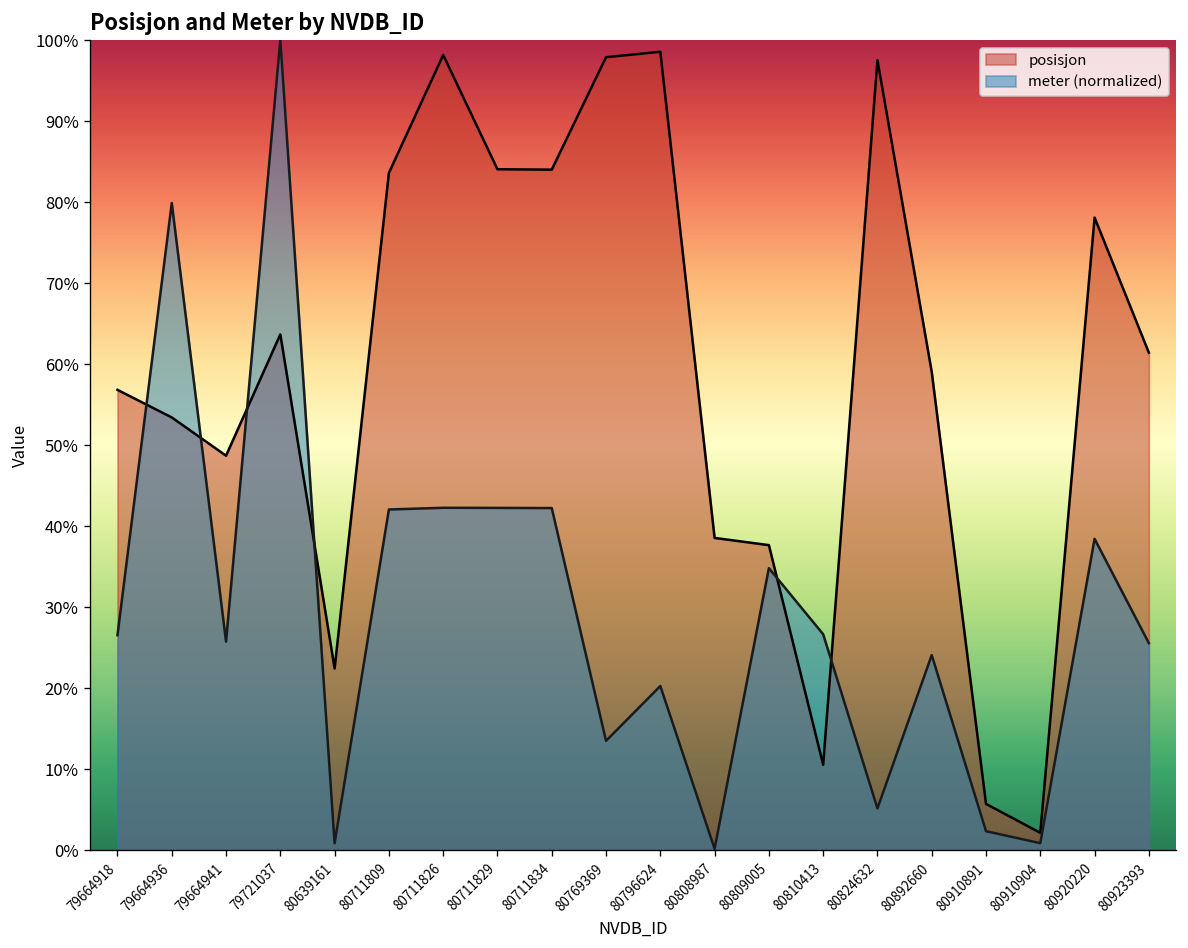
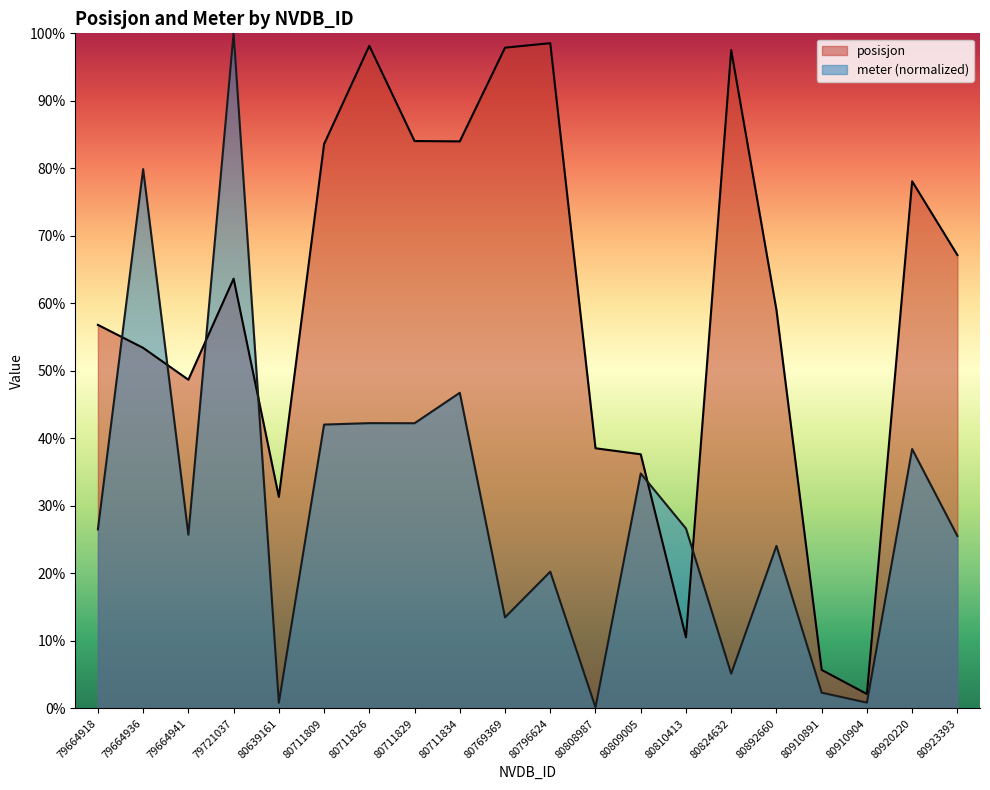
  {
    "posisjon": {
      "79664918": "57%",
      "79664936": "53%",
      "79664941": "49%",
      "79721037": "64%",
-     "80639161": "22%",
+     "80639161": "31%",
      "80711809": "84%",
      "80711826": "98%",
      "80711829": "84%",
      "80711834": "84%",
      "80769369": "98%",
      "80796624": "99%",
      "80808987": "39%",
      "80809005": "38%",
      "80810413": "11%",
      "80824632": "98%",
      "80892660": "59%",
      "80910891": "6%",
      "80910904": "2%",
      "80920220": "78%",
-     "80923393": "61%"
+     "80923393": "67%"
    },
    "meter (normalized)": {
      "79664918": "27%",
      "79664936": "80%",
      "79664941": "26%",
      "79721037": "100%",
      "80639161": "1%",
      "80711809": "42%",
      "80711826": "42%",
      "80711829": "42%",
-     "80711834": "42%",
+     "80711834": "47%",
      "80769369": "13%",
      "80796624": "20%",
      "80808987": "0%",
      "80809005": "35%",
      "80810413": "27%",
      "80824632": "5%",
      "80892660": "24%",
      "80910891": "2%",
      "80910904": "1%",
      "80920220": "38%",
      "80923393": "26%"
    }
  }
